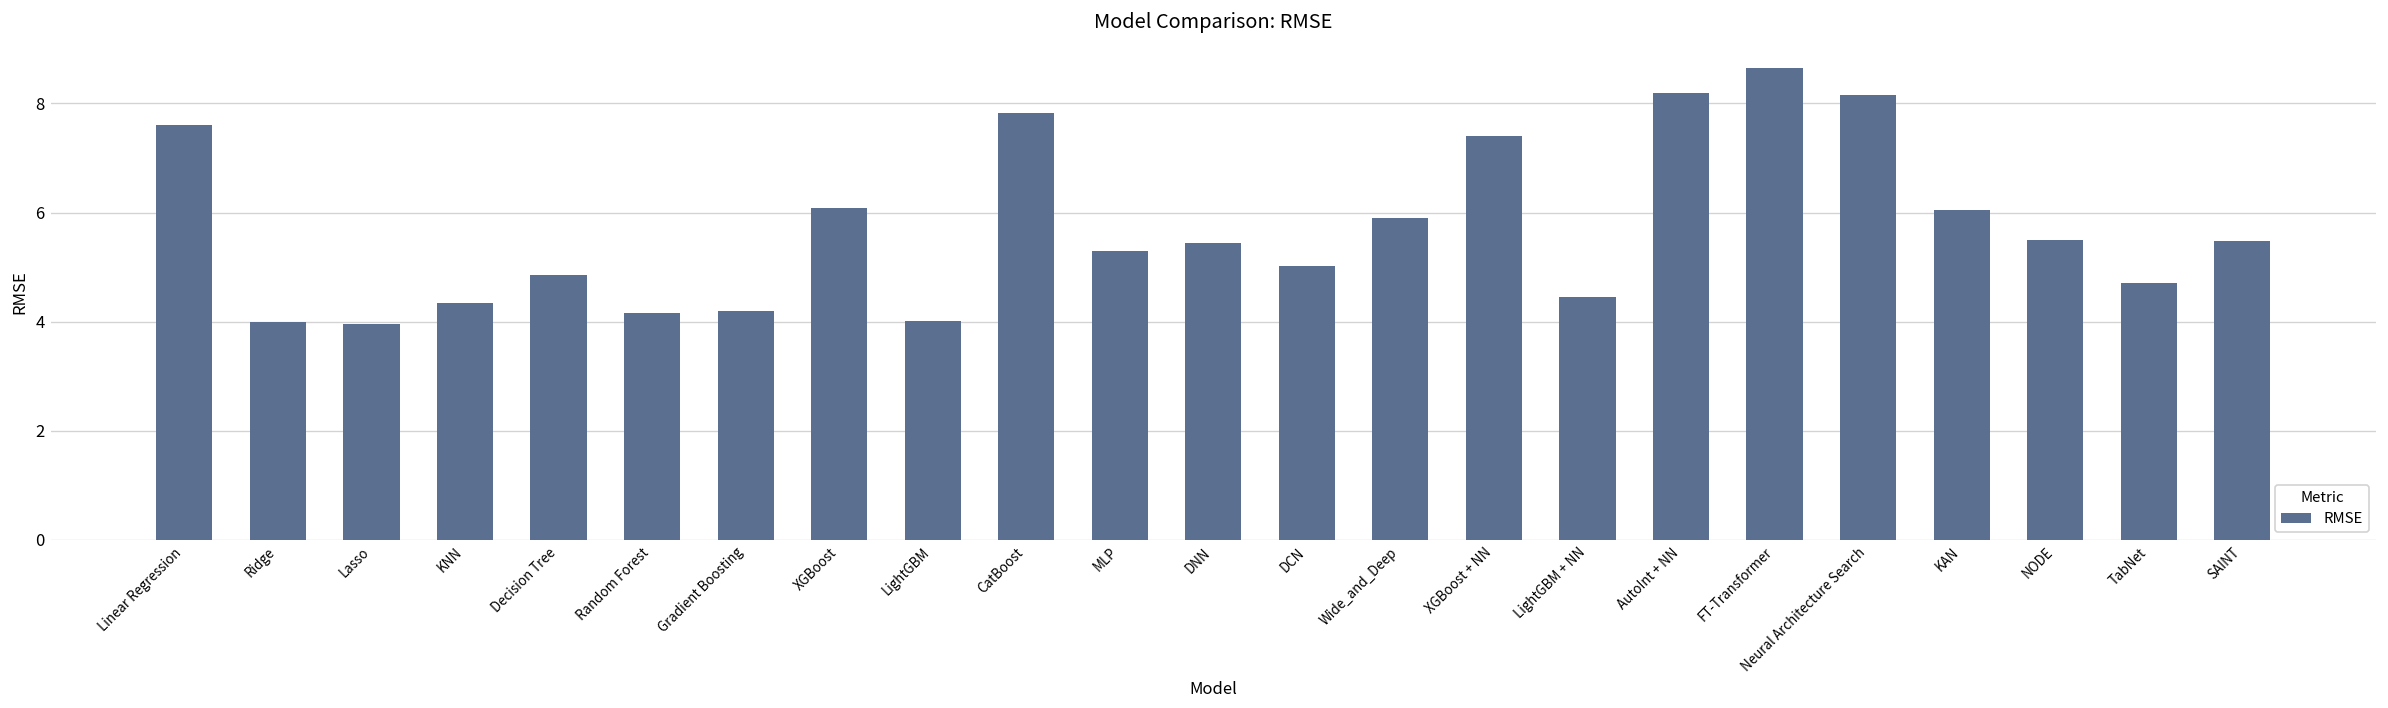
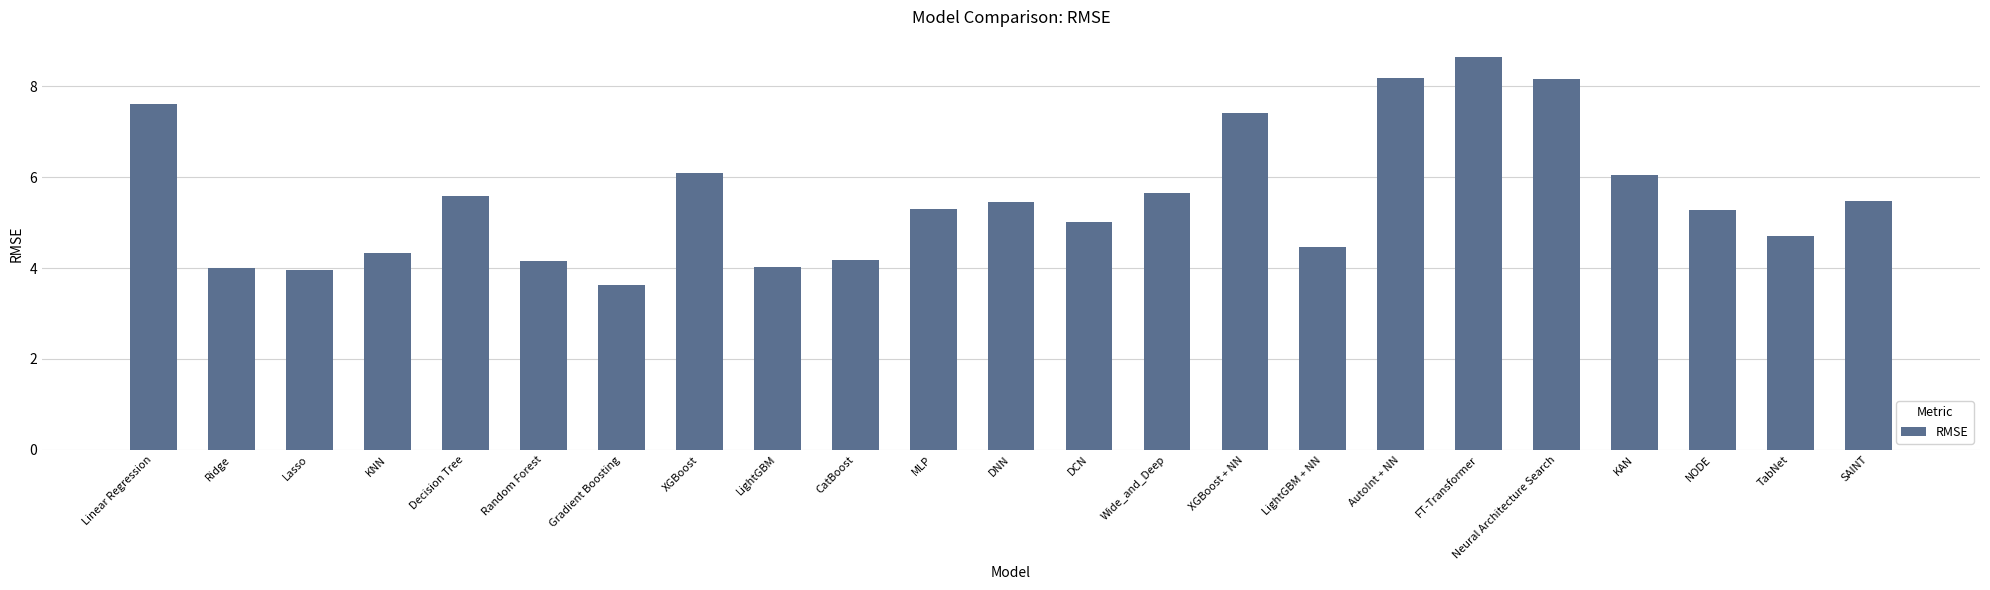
  {
    "Linear Regression": 7.6,
    "Ridge": 4.0,
    "Lasso": 4.0,
    "KNN": 4.3,
-   "Decision Tree": 4.9,
+   "Decision Tree": 5.6,
    "Random Forest": 4.2,
-   "Gradient Boosting": 4.2,
+   "Gradient Boosting": 3.6,
    "XGBoost": 6.1,
    "LightGBM": 4.0,
-   "CatBoost": 7.8,
+   "CatBoost": 4.2,
    "MLP": 5.3,
    "DNN": 5.4,
    "DCN": 5.0,
-   "Wide_and_Deep": 5.9,
+   "Wide_and_Deep": 5.7,
    "XGBoost + NN": 7.4,
    "LightGBM + NN": 4.5,
    "AutoInt + NN": 8.2,
    "FT-Transformer": 8.7,
    "Neural Architecture Search": 8.2,
    "KAN": 6.0,
-   "NODE": 5.5,
+   "NODE": 5.3,
    "TabNet": 4.7,
    "SAINT": 5.5
  }
